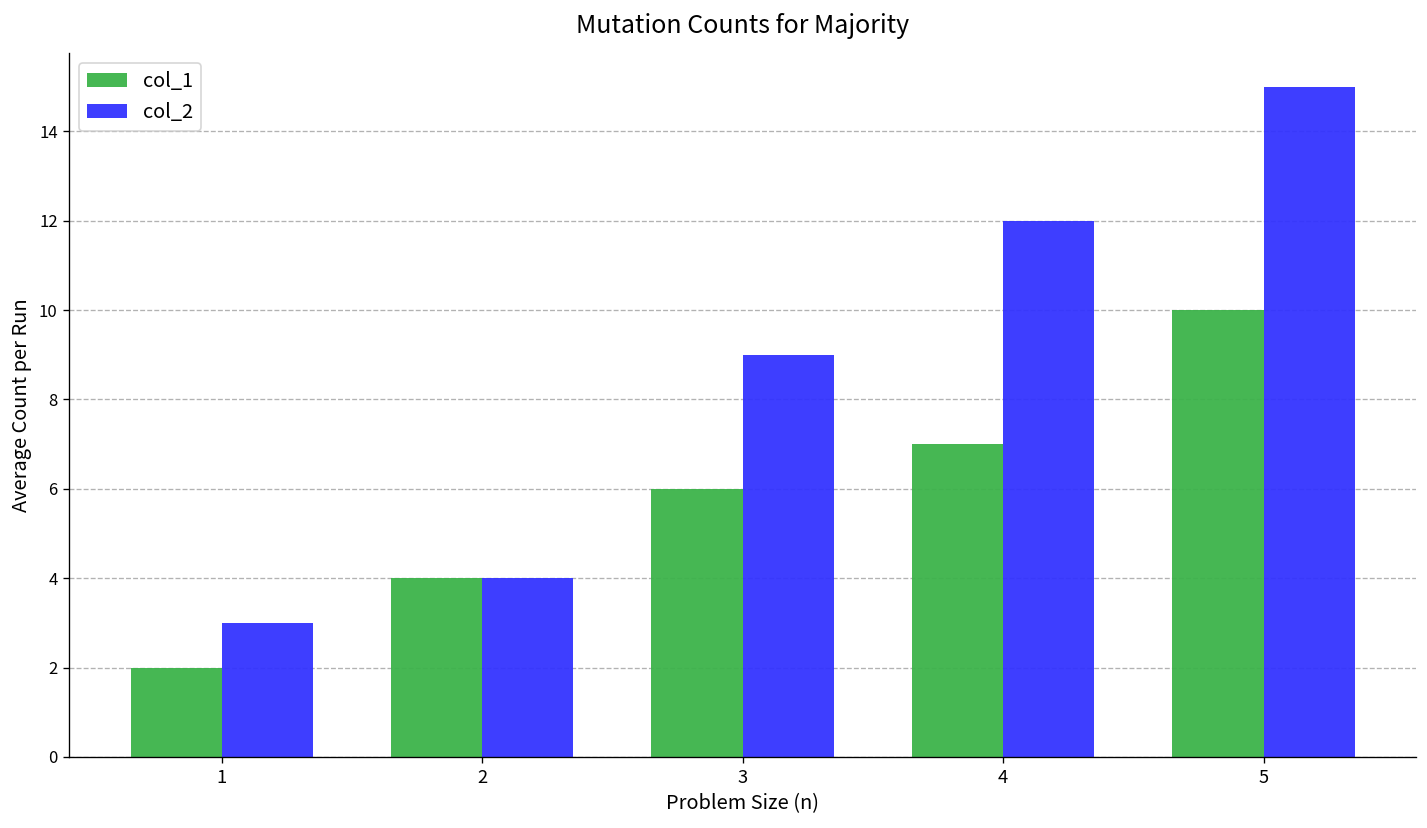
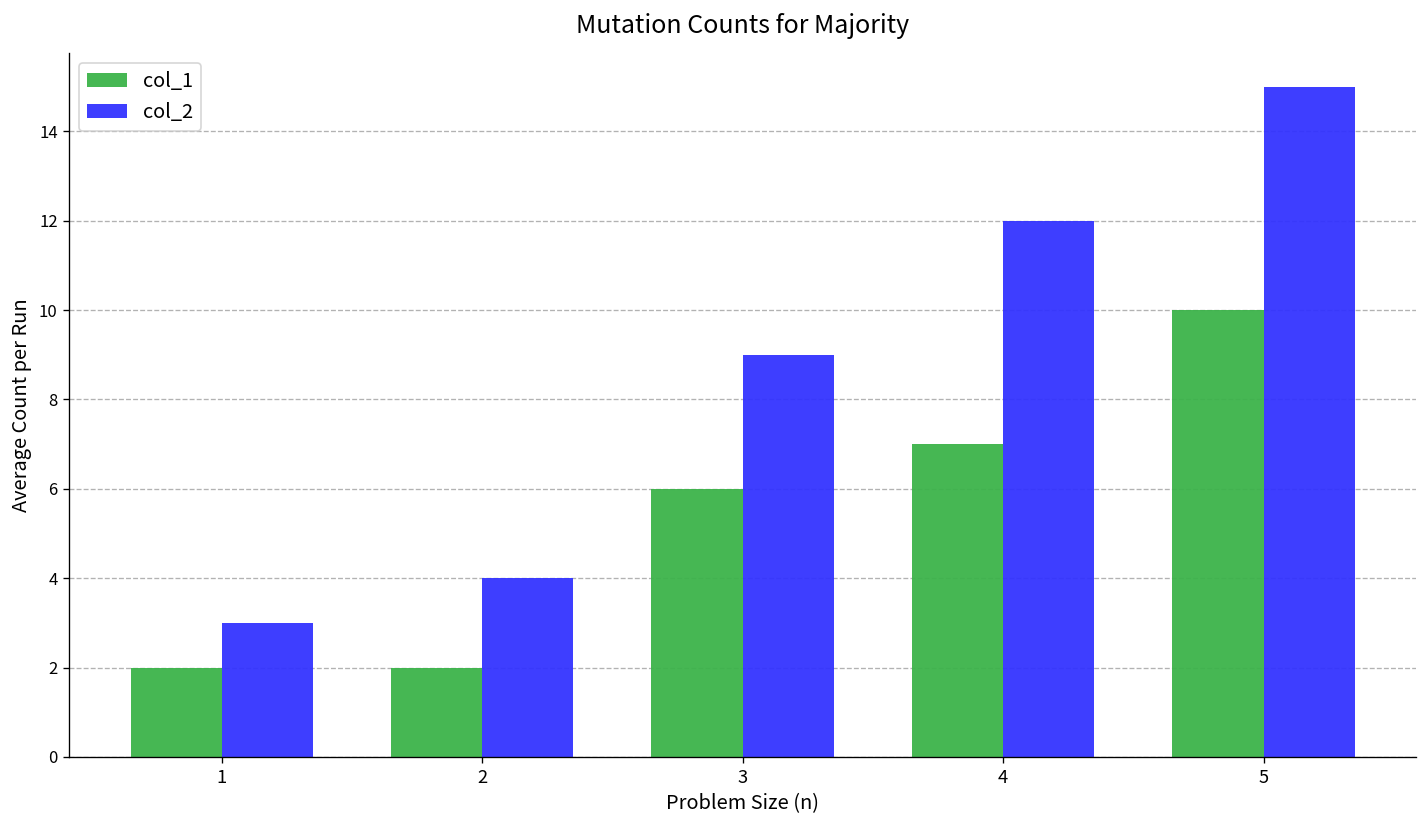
  {
    "col_1": {
      "1": 2,
-     "2": 4,
+     "2": 2,
      "3": 6,
      "4": 7,
      "5": 10
    },
    "col_2": {
      "1": 3,
      "2": 4,
      "3": 9,
      "4": 12,
      "5": 15
    }
  }
